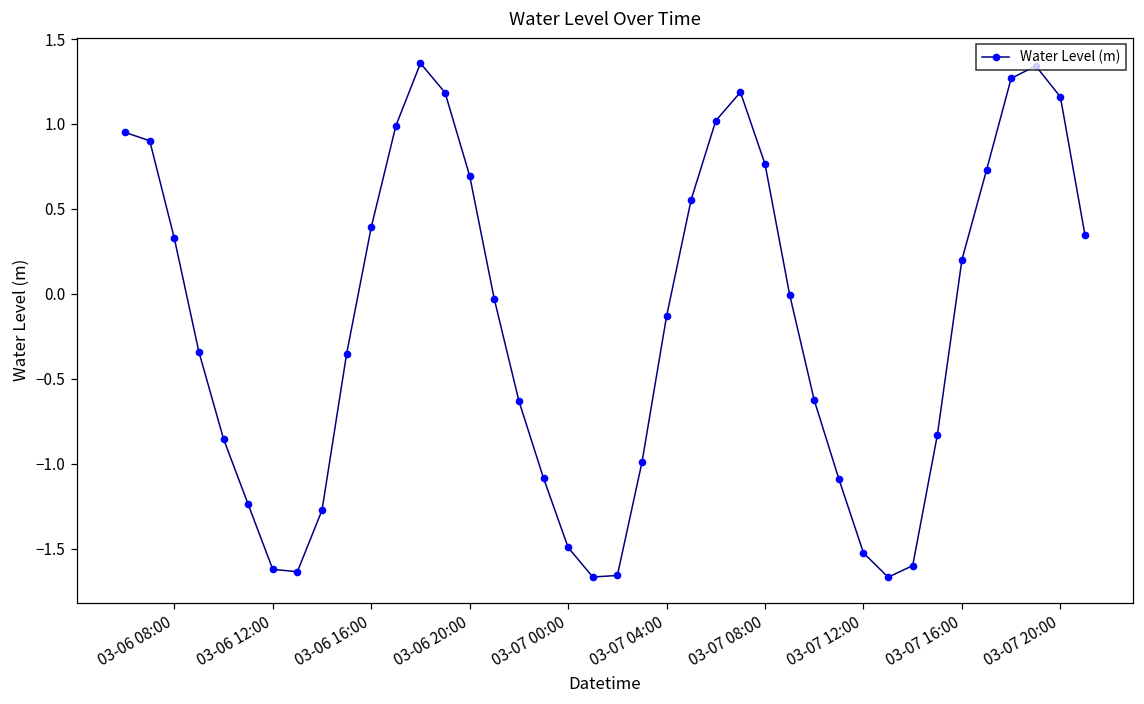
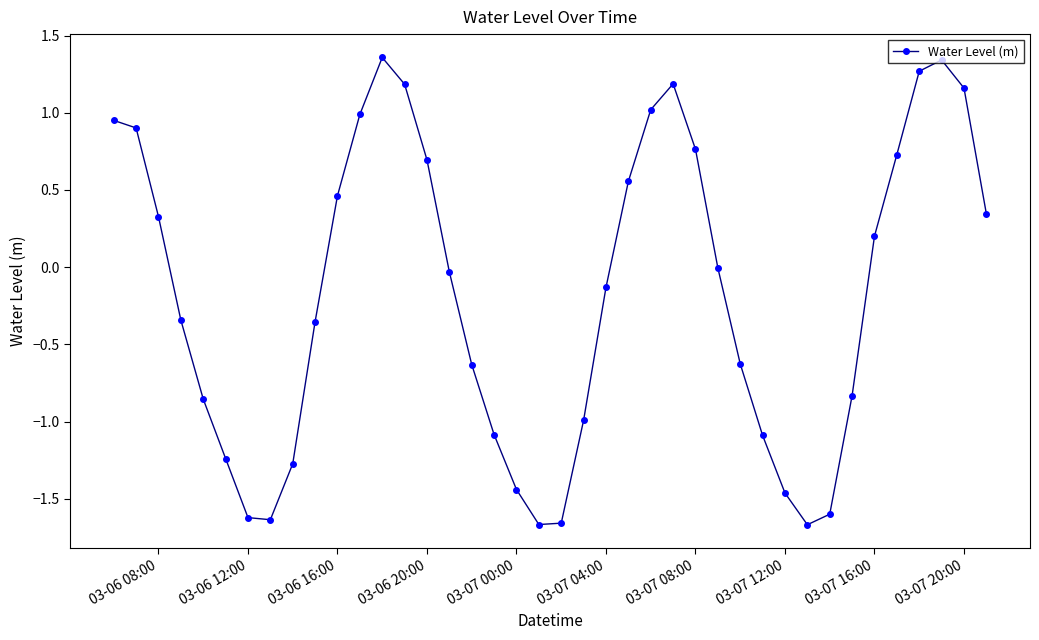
  {
    "03-06 08:00": 0.33,
    "03-06 12:00": -1.62,
-   "03-06 16:00": 0.39,
+   "03-06 16:00": 0.46,
    "03-06 20:00": 0.69,
-   "03-07 00:00": -1.49,
+   "03-07 00:00": -1.44,
    "03-07 04:00": -0.13,
    "03-07 08:00": 0.76,
-   "03-07 12:00": -1.53,
+   "03-07 12:00": -1.46,
    "03-07 16:00": 0.20,
    "03-07 20:00": 1.16
  }
